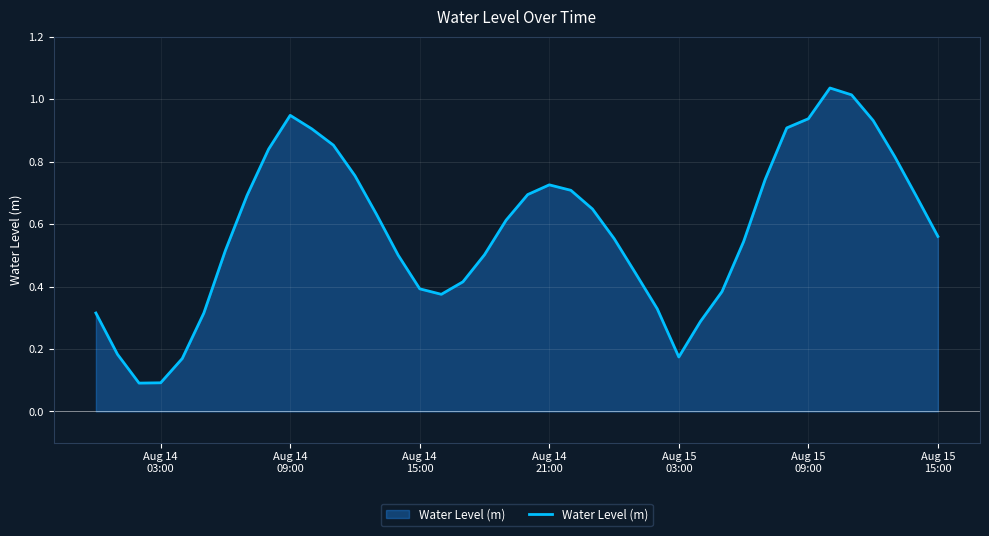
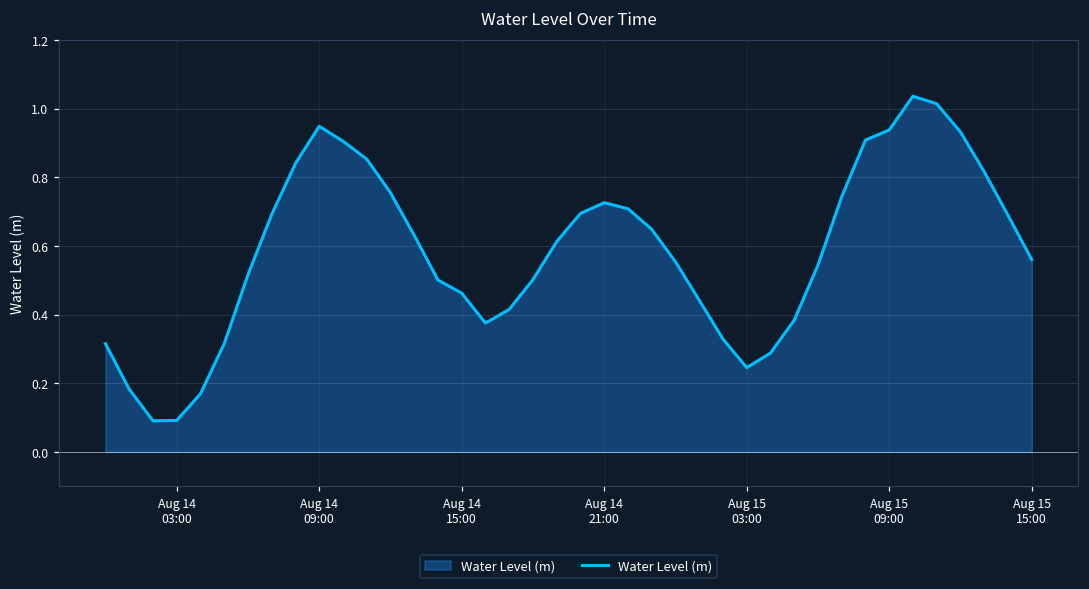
  {
    "Aug 14 03:00": 0.09,
    "Aug 14 09:00": 0.95,
-   "Aug 14 15:00": 0.39,
+   "Aug 14 15:00": 0.46,
    "Aug 14 21:00": 0.73,
-   "Aug 15 03:00": 0.17,
+   "Aug 15 03:00": 0.25,
    "Aug 15 09:00": 0.94,
    "Aug 15 15:00": 0.56
  }
